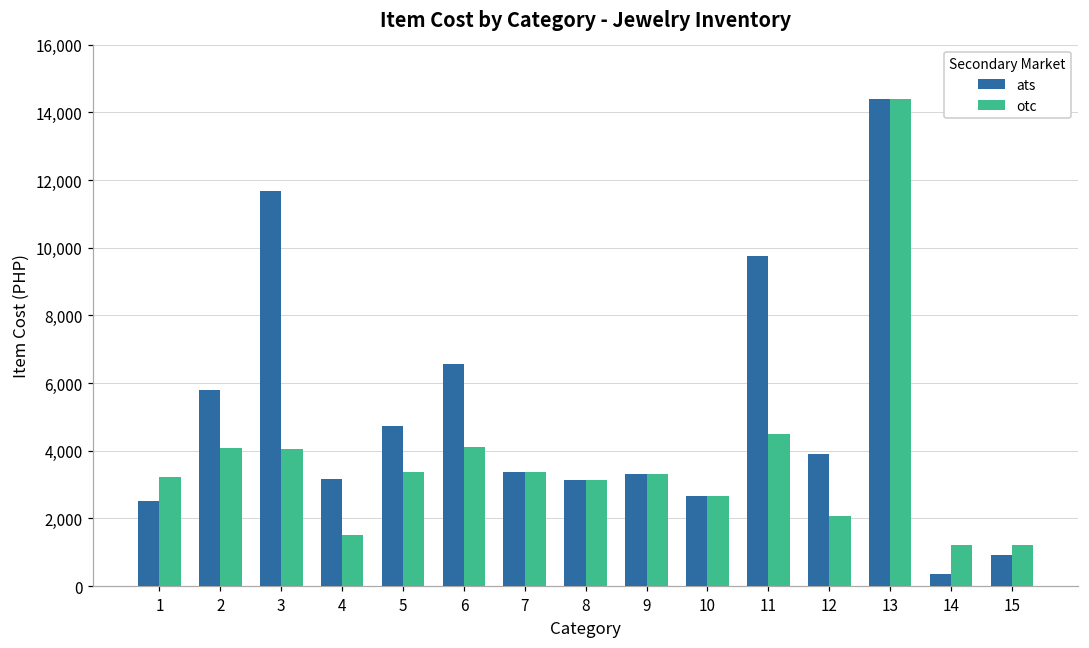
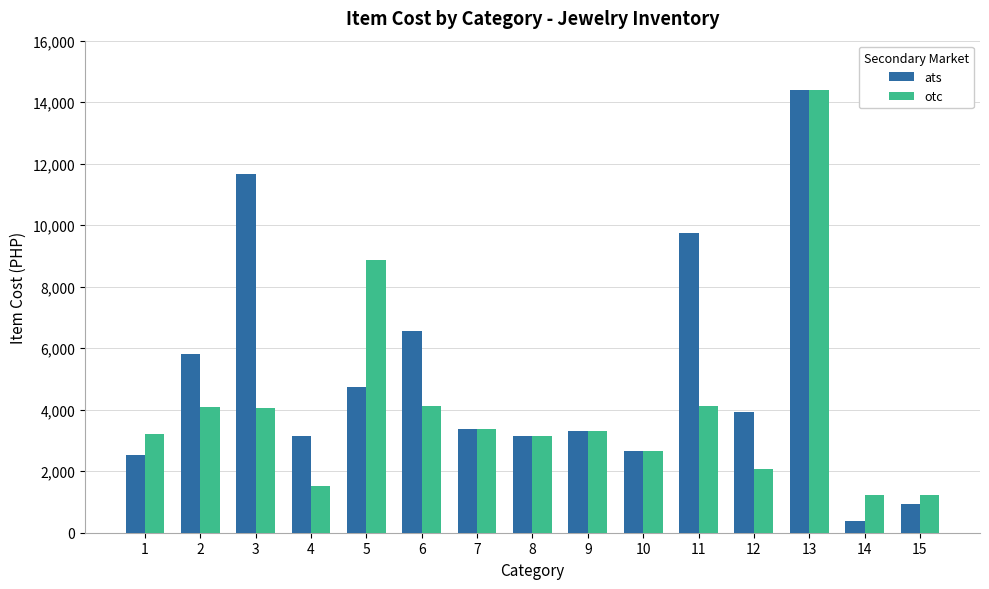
  {
    "ats": {
      "1": "2,500",
      "2": "5,800",
      "3": "11,700",
      "4": "3,200",
      "5": "4,700",
      "6": "6,600",
      "7": "3,400",
      "8": "3,100",
      "9": "3,300",
      "10": "2,700",
      "11": "9,800",
      "12": "3,900",
      "13": "14,400",
      "14": "400",
      "15": "900"
    },
    "otc": {
      "1": "3,200",
      "2": "4,100",
      "3": "4,100",
      "4": "1,500",
-     "5": "3,400",
+     "5": "8,900",
      "6": "4,100",
      "7": "3,400",
      "8": "3,100",
      "9": "3,300",
      "10": "2,700",
-     "11": "4,500",
+     "11": "4,100",
      "12": "2,100",
      "13": "14,400",
      "14": "1,200",
      "15": "1,200"
    }
  }
